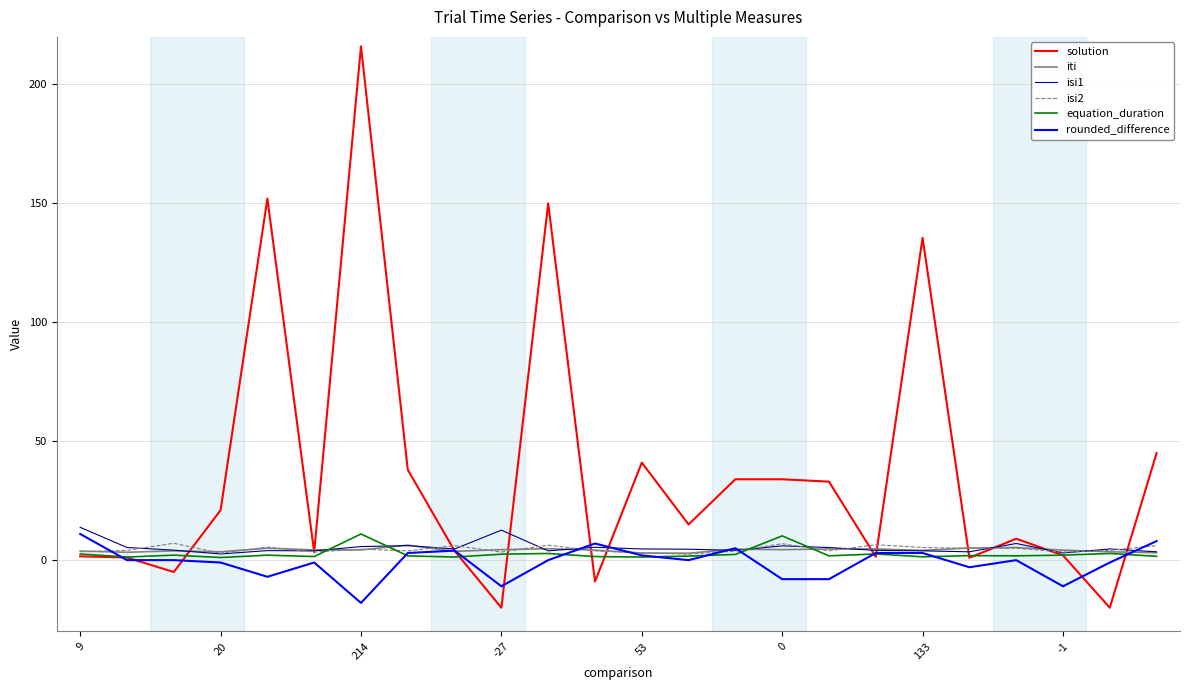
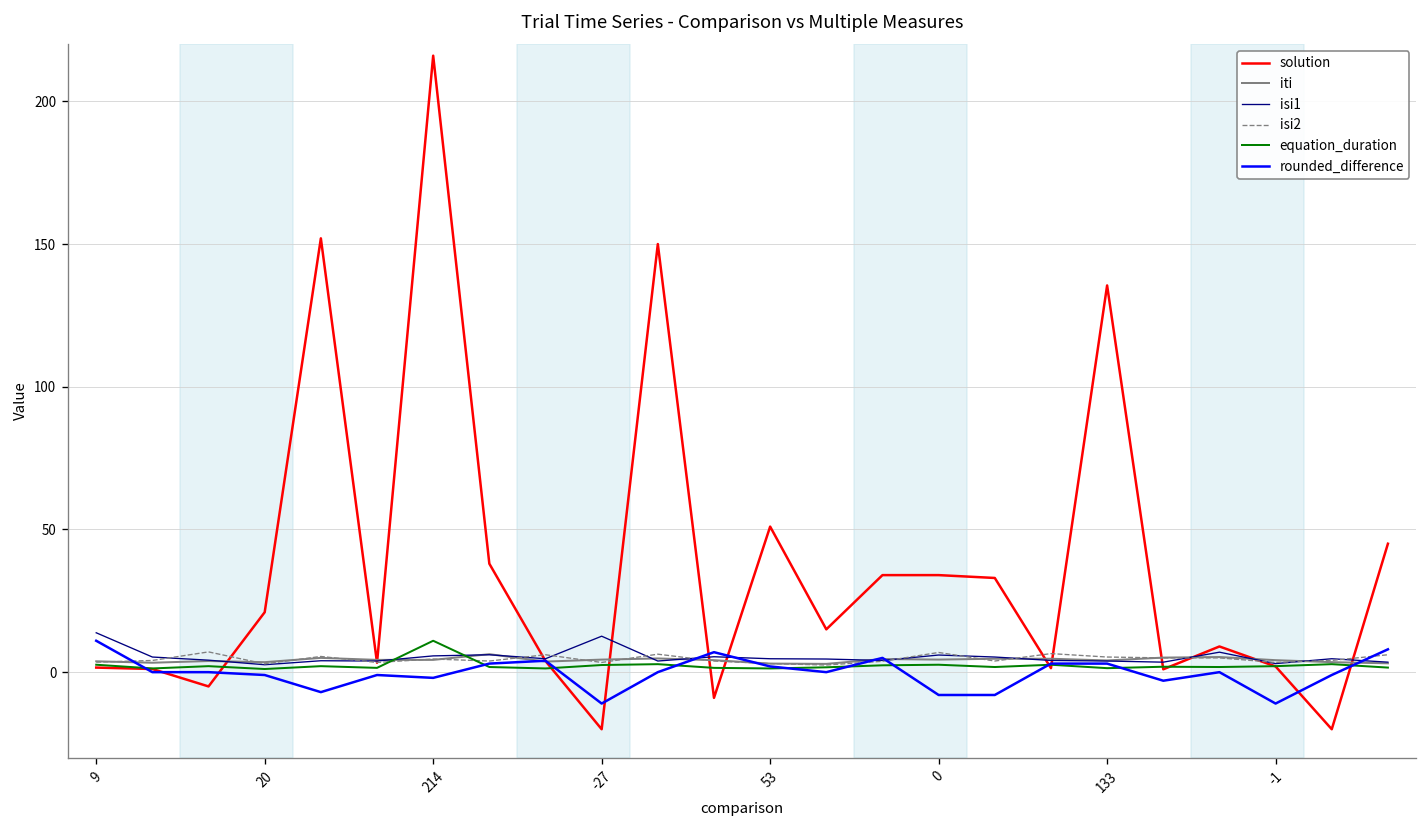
  {
    "solution": {
      "214": 216,
      "-27": -20,
-     "53": 41,
+     "53": 51,
      "0": 34,
      "133": 136
    },
    "isi1": {
      "9": 14,
      "214": 6,
      "-27": 13,
      "53": 5
    },
    "equation_duration": {
      "214": 11,
-     "0": 10,
+     "0": 3,
      "133": 1
    },
    "rounded_difference": {
      "9": 11,
-     "214": -18,
+     "214": -2,
      "-27": -11,
      "0": -8,
      "-1": -11
    }
  }
